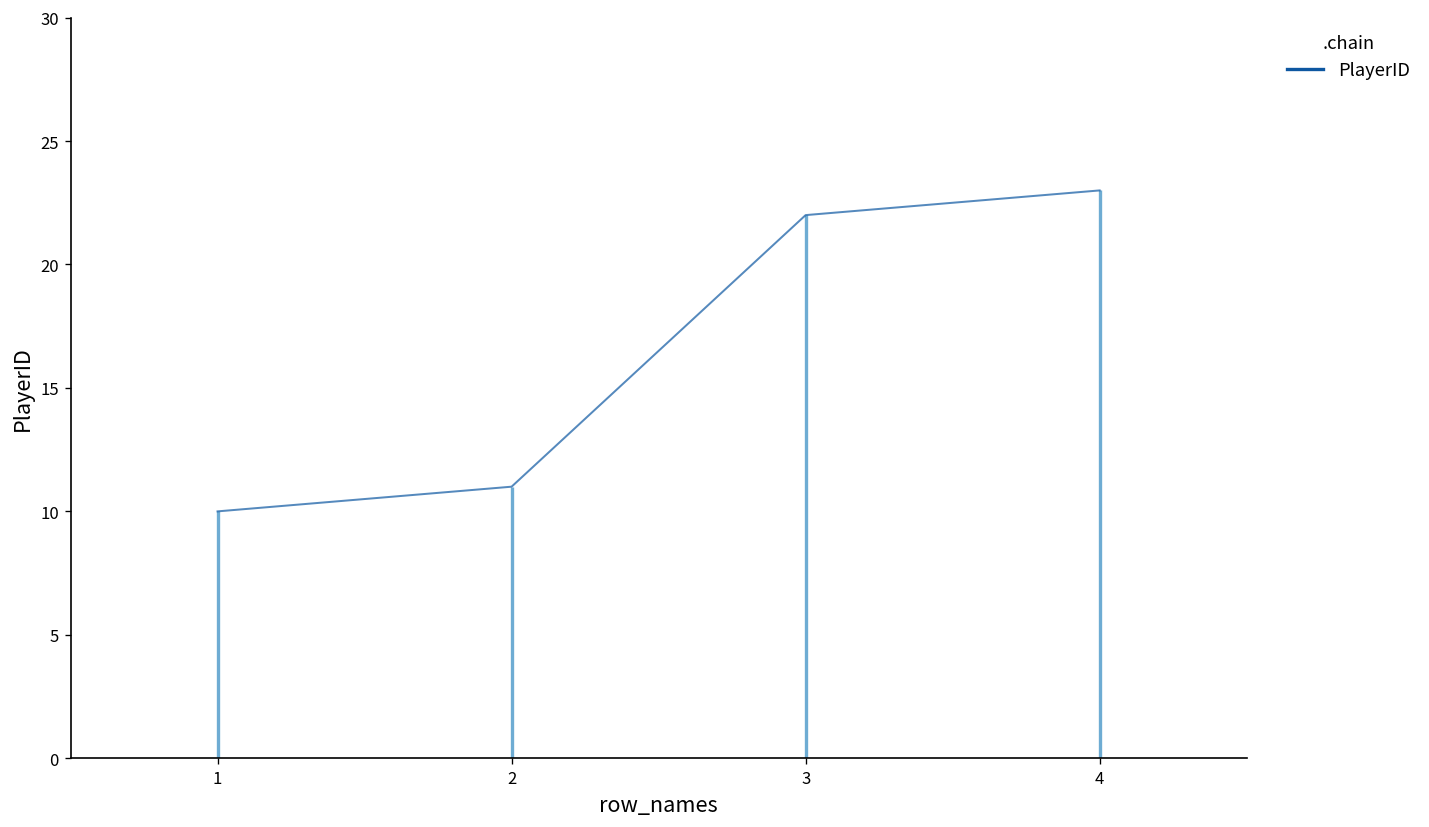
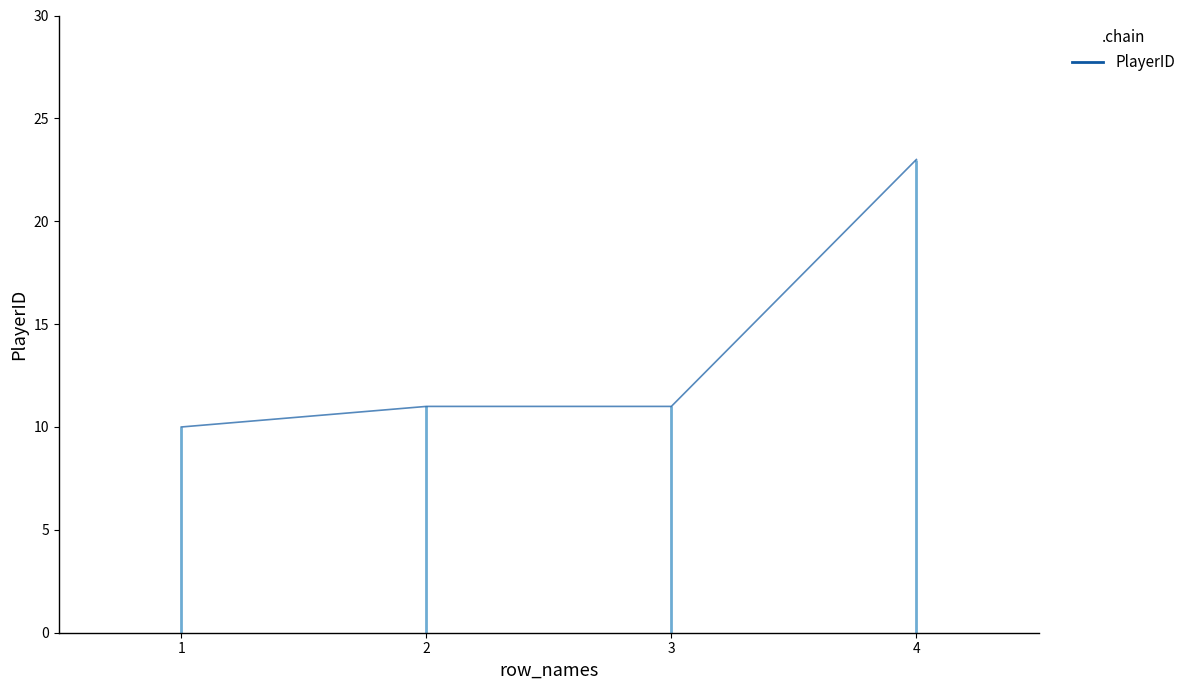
  {
    "1": 10,
    "2": 11,
-   "3": 22,
+   "3": 11,
    "4": 23
  }
